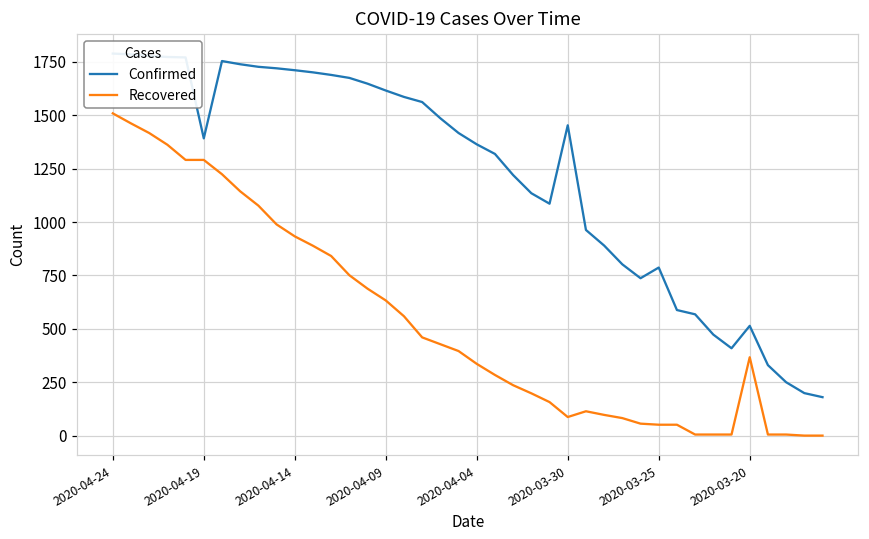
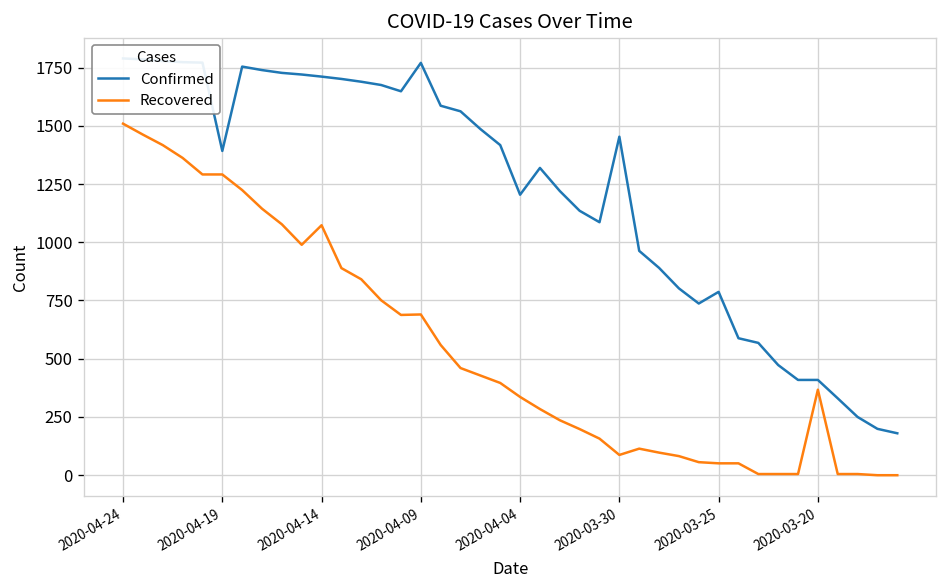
  {
    "Confirmed": {
      "2020-04-19": 1390,
      "2020-04-14": 1710,
-     "2020-04-09": 1620,
-     "2020-04-04": 1360,
+     "2020-04-09": 1770,
+     "2020-04-04": 1200,
      "2020-03-30": 1450,
      "2020-03-25": 790,
-     "2020-03-20": 510
+     "2020-03-20": 410
    },
    "Recovered": {
      "2020-04-24": 1510,
      "2020-04-19": 1290,
-     "2020-04-14": 930,
-     "2020-04-09": 630,
+     "2020-04-14": 1070,
+     "2020-04-09": 690,
      "2020-04-04": 340,
      "2020-03-30": 90,
      "2020-03-25": 50,
      "2020-03-20": 370
    }
  }
